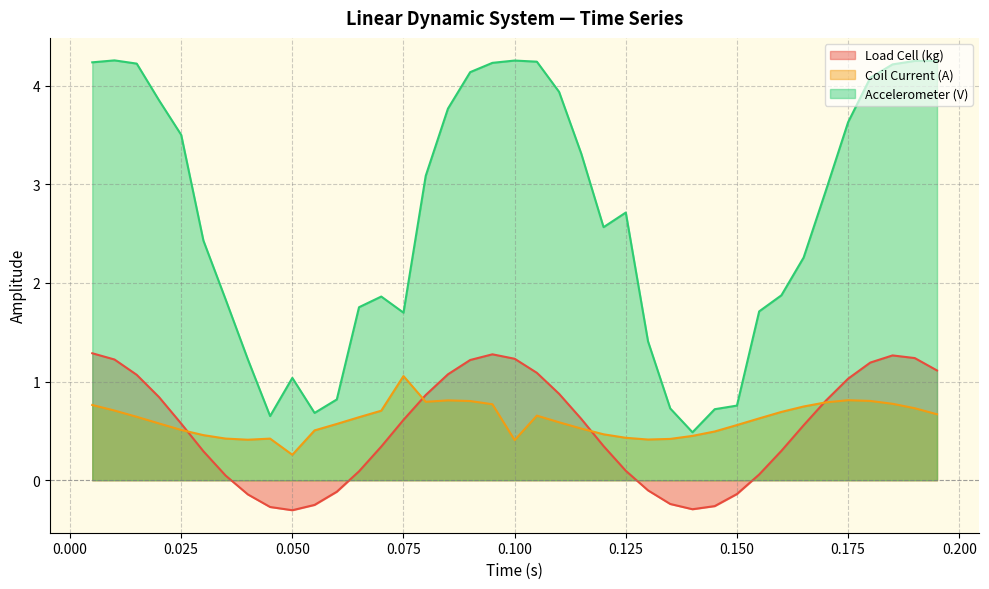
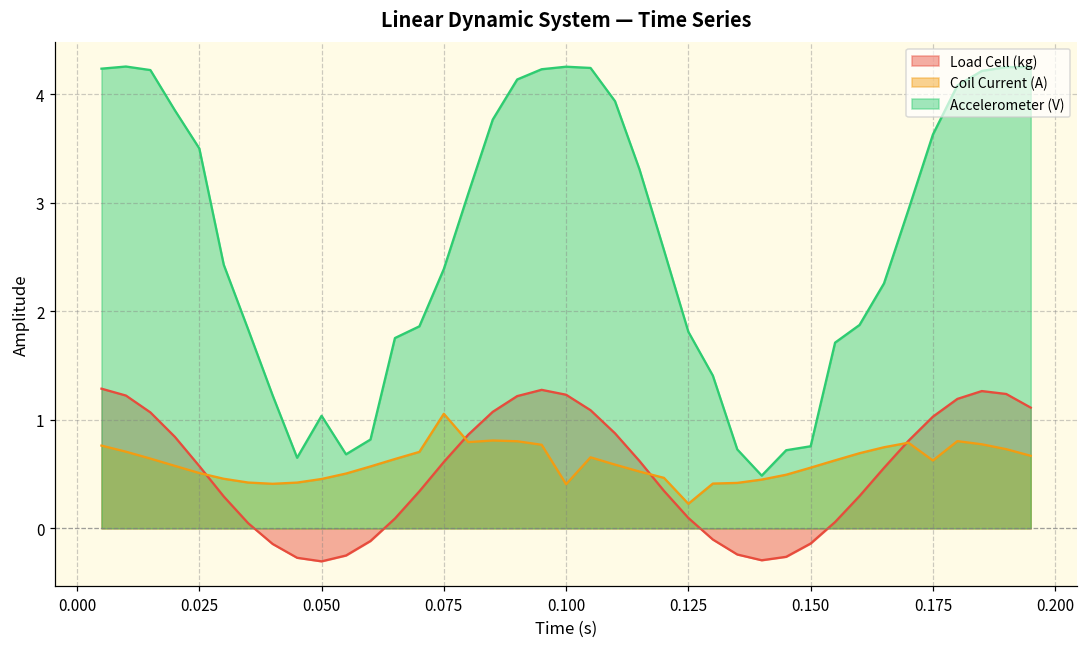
  {
    "Coil Current (A)": {
      "0.025": 0.5,
-     "0.050": 0.3,
+     "0.050": 0.5,
      "0.075": 1.1,
      "0.100": 0.4,
-     "0.125": 0.4,
+     "0.125": 0.2,
      "0.150": 0.6,
-     "0.175": 0.8
+     "0.175": 0.6
    },
    "Accelerometer (V)": {
      "0.025": 3.5,
      "0.050": 1.0,
-     "0.075": 1.7,
+     "0.075": 2.4,
      "0.100": 4.3,
-     "0.125": 2.7,
+     "0.125": 1.8,
      "0.150": 0.8,
      "0.175": 3.6
    }
  }
